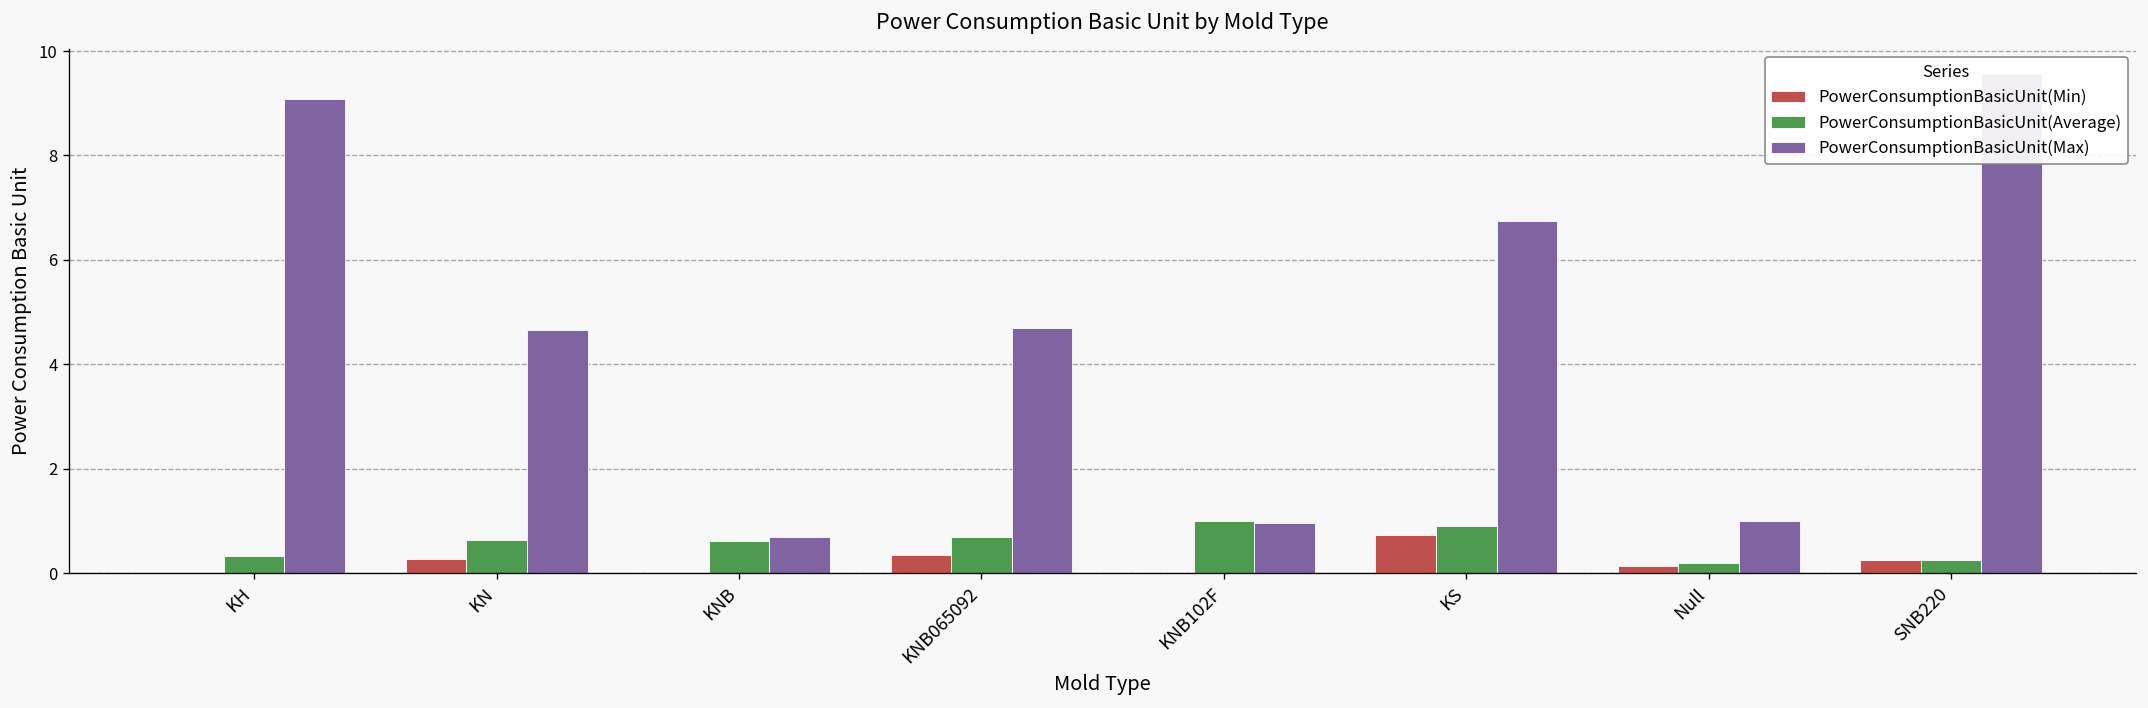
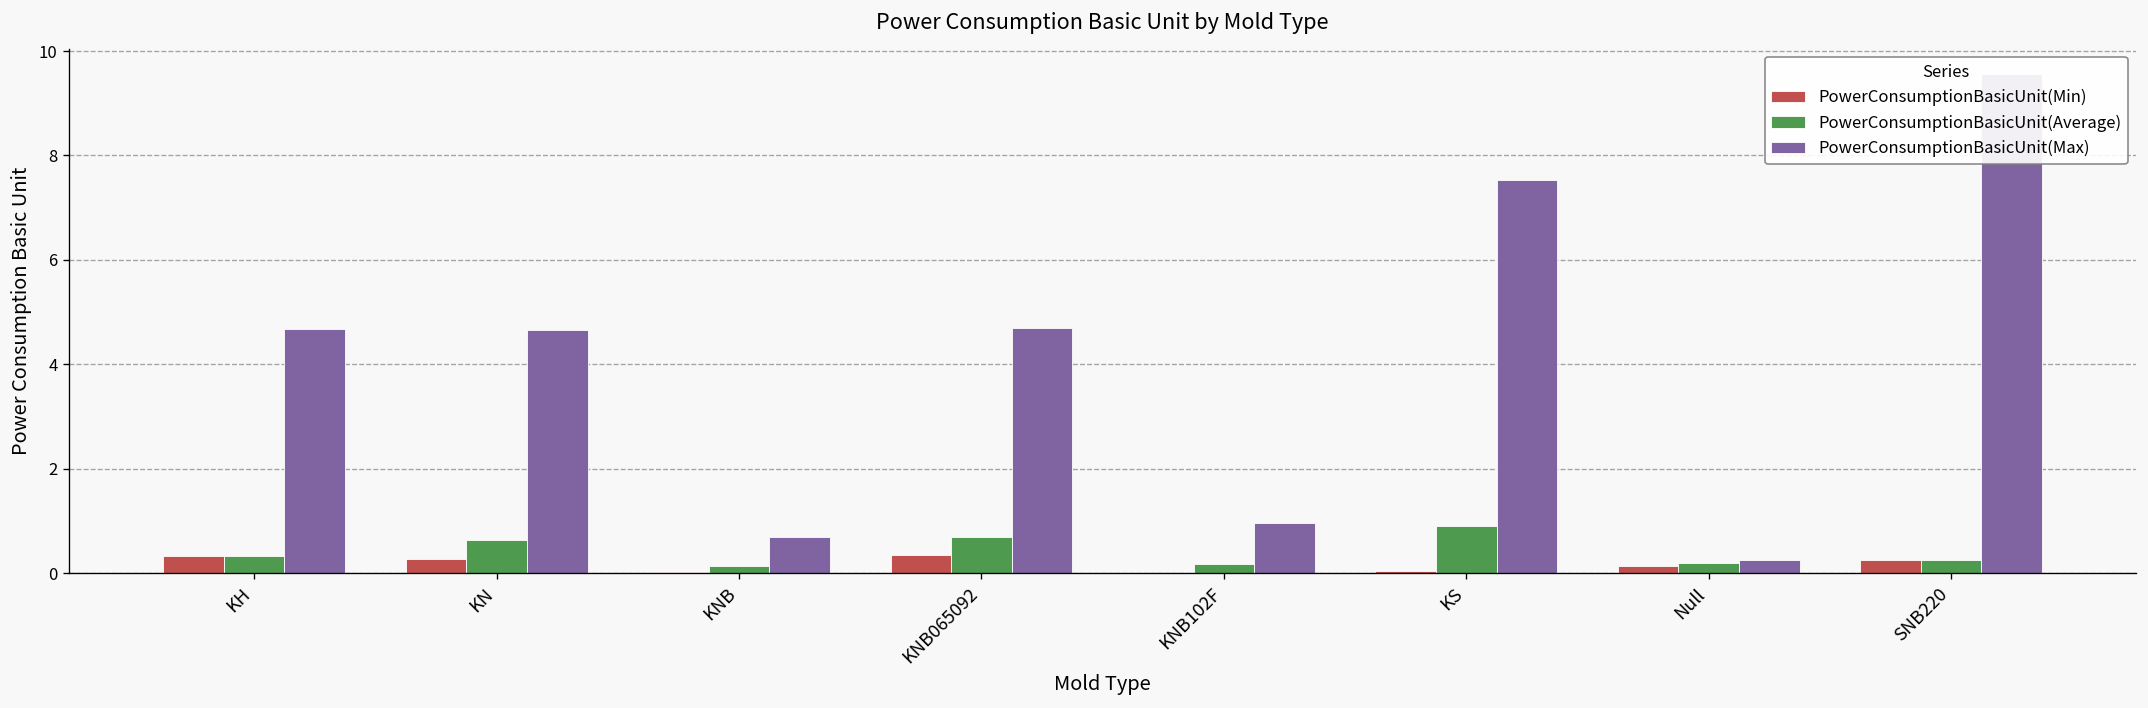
  {
    "PowerConsumptionBasicUnit(Min)": {
-     "KH": 0.0,
+     "KH": 0.3,
      "KN": 0.3,
      "KNB065092": 0.4,
-     "KS": 0.7,
+     "KS": 0.0,
      "Null": 0.1,
      "SNB220": 0.3
    },
    "PowerConsumptionBasicUnit(Average)": {
      "KH": 0.3,
      "KN": 0.6,
-     "KNB": 0.6,
+     "KNB": 0.1,
      "KNB065092": 0.7,
-     "KNB102F": 1.0,
+     "KNB102F": 0.2,
      "KS": 0.9,
      "Null": 0.2,
      "SNB220": 0.3
    },
    "PowerConsumptionBasicUnit(Max)": {
-     "KH": 9.1,
+     "KH": 4.7,
      "KN": 4.7,
      "KNB": 0.7,
      "KNB065092": 4.7,
      "KNB102F": 1.0,
-     "KS": 6.7,
-     "Null": 1.0
+     "KS": 7.5,
+     "Null": 0.3
    }
  }
